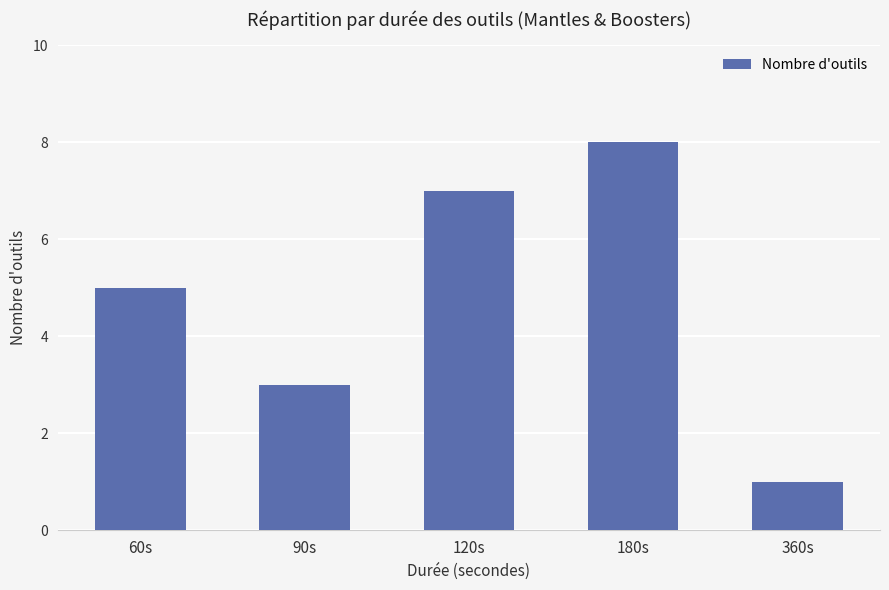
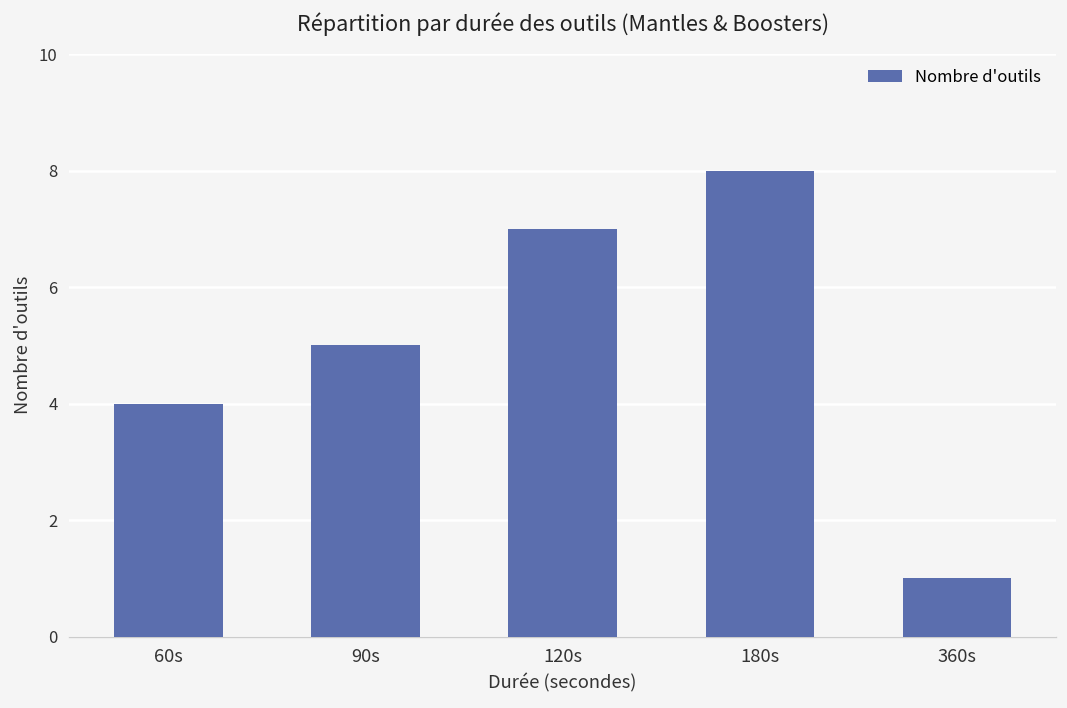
  {
-   "60s": 5,
-   "90s": 3,
+   "60s": 4,
+   "90s": 5,
    "120s": 7,
    "180s": 8,
    "360s": 1
  }
